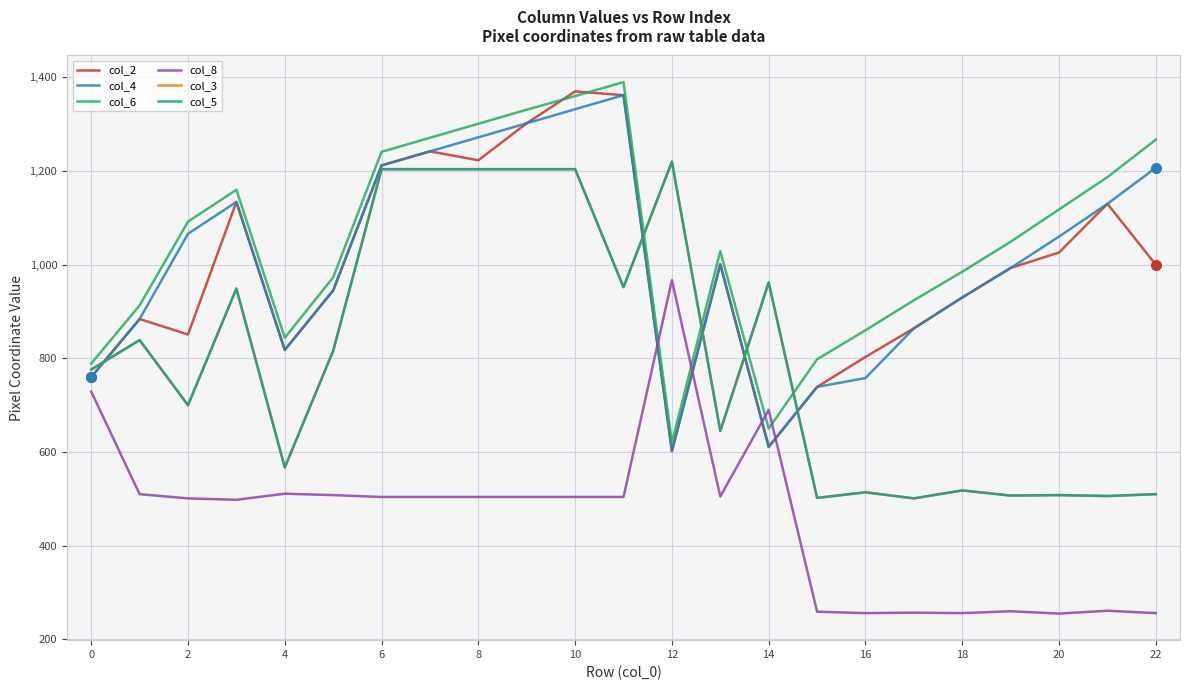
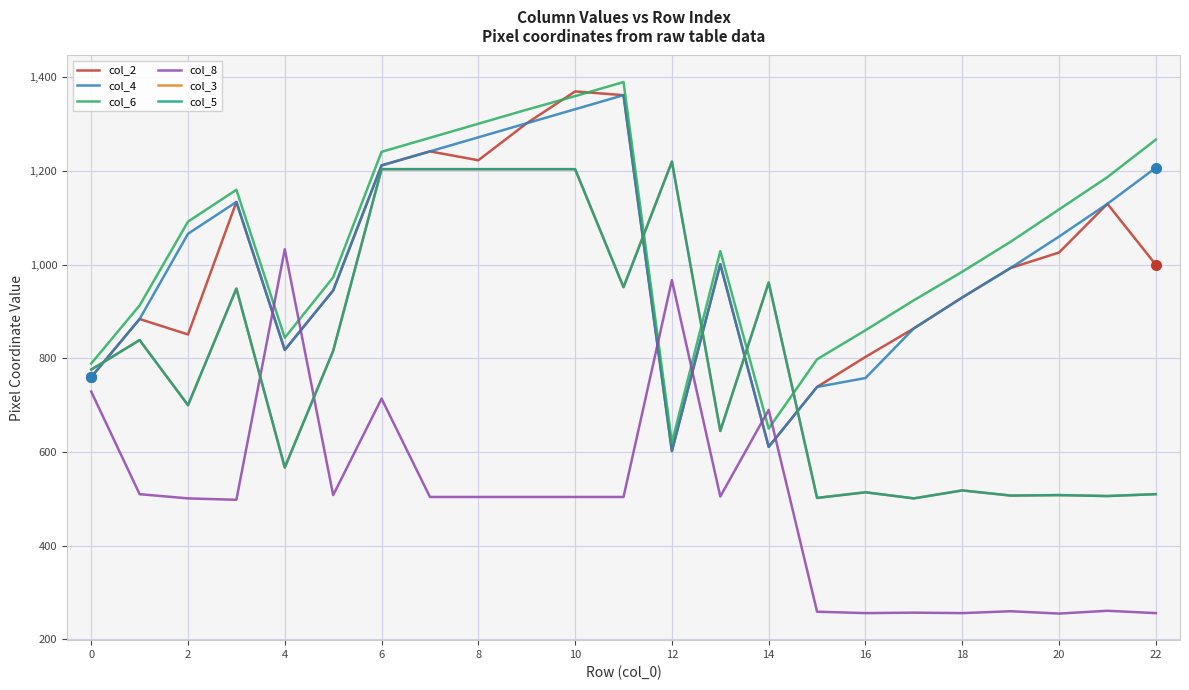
  {
    "col_8": {
      "0": "730",
      "2": "500",
-     "4": "510",
-     "6": "500",
+     "4": "1,030",
+     "6": "710",
      "8": "500",
      "10": "500",
      "12": "970",
      "14": "690",
      "16": "260",
      "18": "260",
      "20": "260",
      "22": "260"
    }
  }
